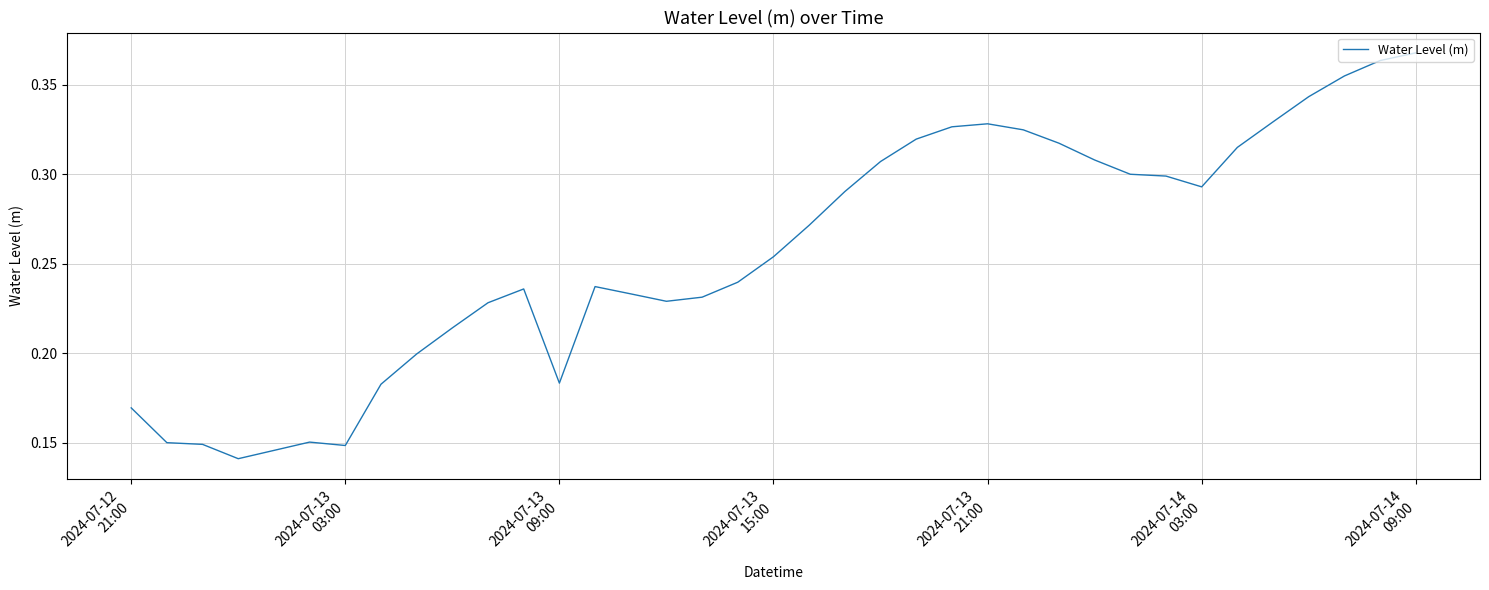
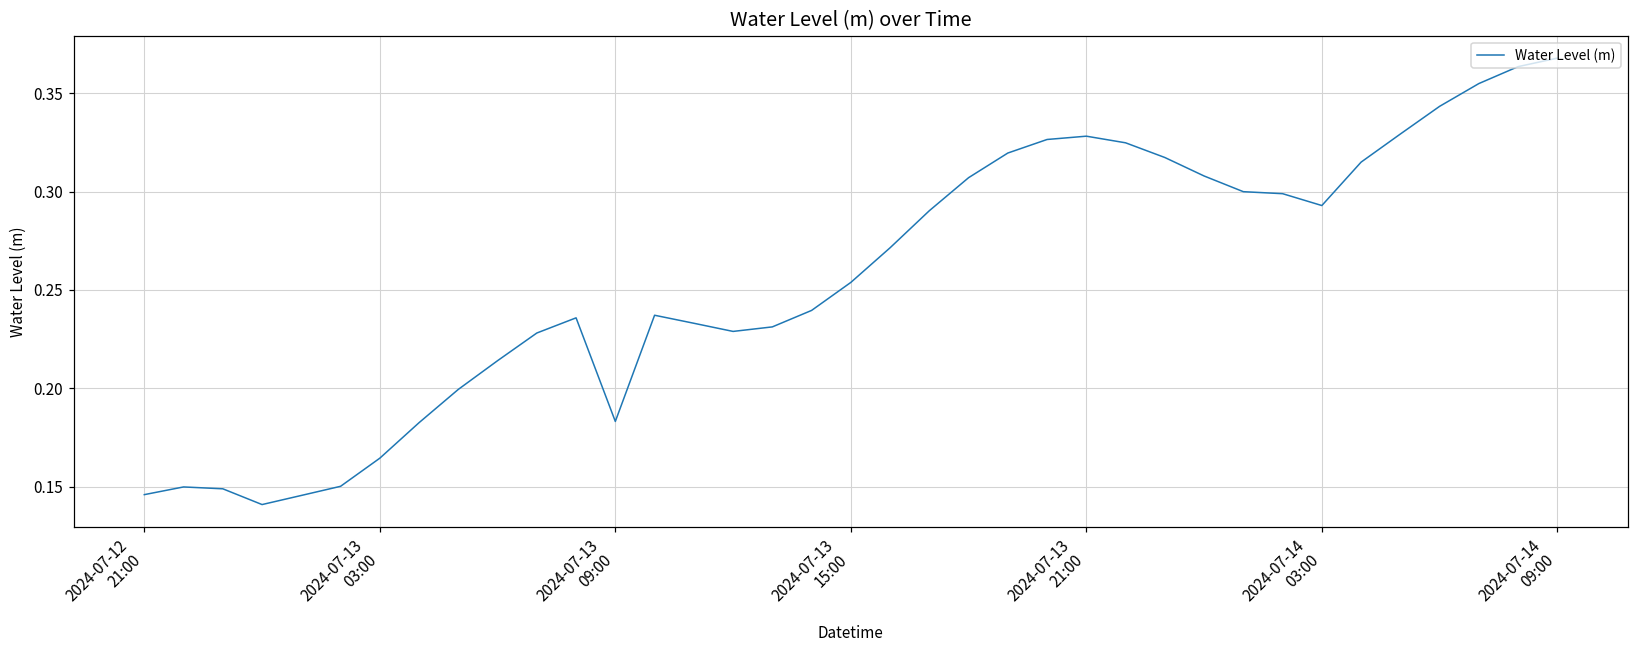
  {
-   "2024-07-12 21:00": 0.169,
-   "2024-07-13 03:00": 0.148,
+   "2024-07-12 21:00": 0.146,
+   "2024-07-13 03:00": 0.165,
    "2024-07-13 09:00": 0.183,
    "2024-07-13 15:00": 0.254,
    "2024-07-13 21:00": 0.328,
    "2024-07-14 03:00": 0.293
  }
